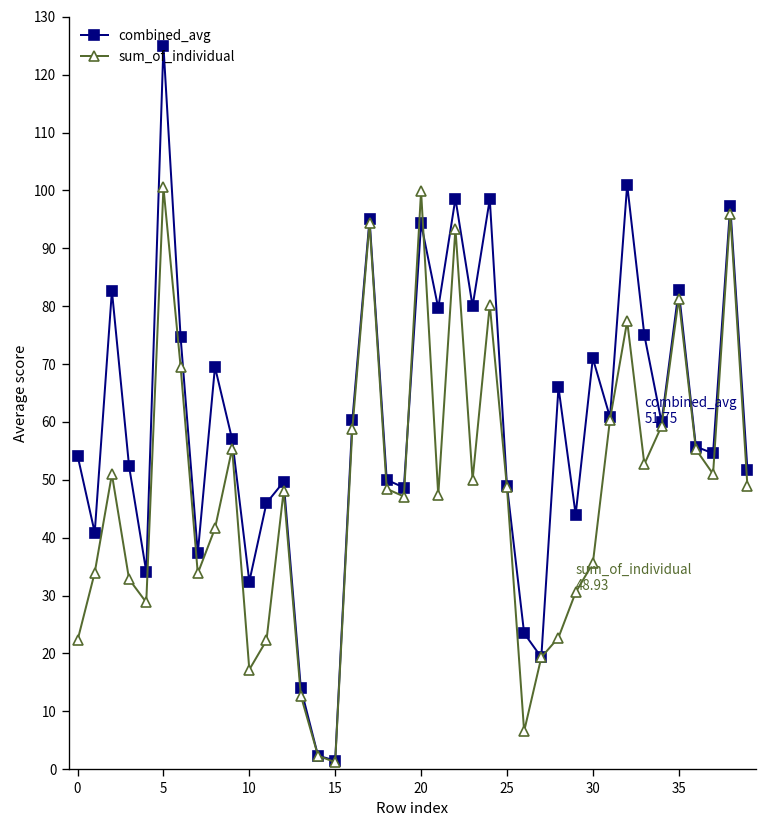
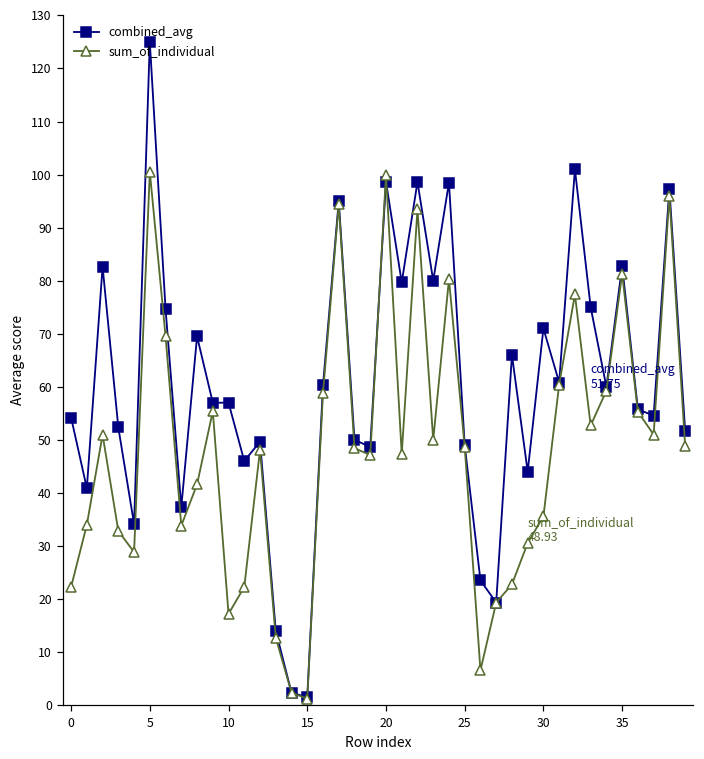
  {
    "combined_avg": {
      "0": 54,
      "5": 125,
-     "10": 32,
-     "20": 94,
+     "10": 57,
+     "20": 99,
      "30": 71,
      "35": 83
    },
    "sum_of_individual": {
      "0": 22,
      "5": 101,
      "10": 17,
      "20": 100,
      "30": 36,
      "35": 81
    }
  }
